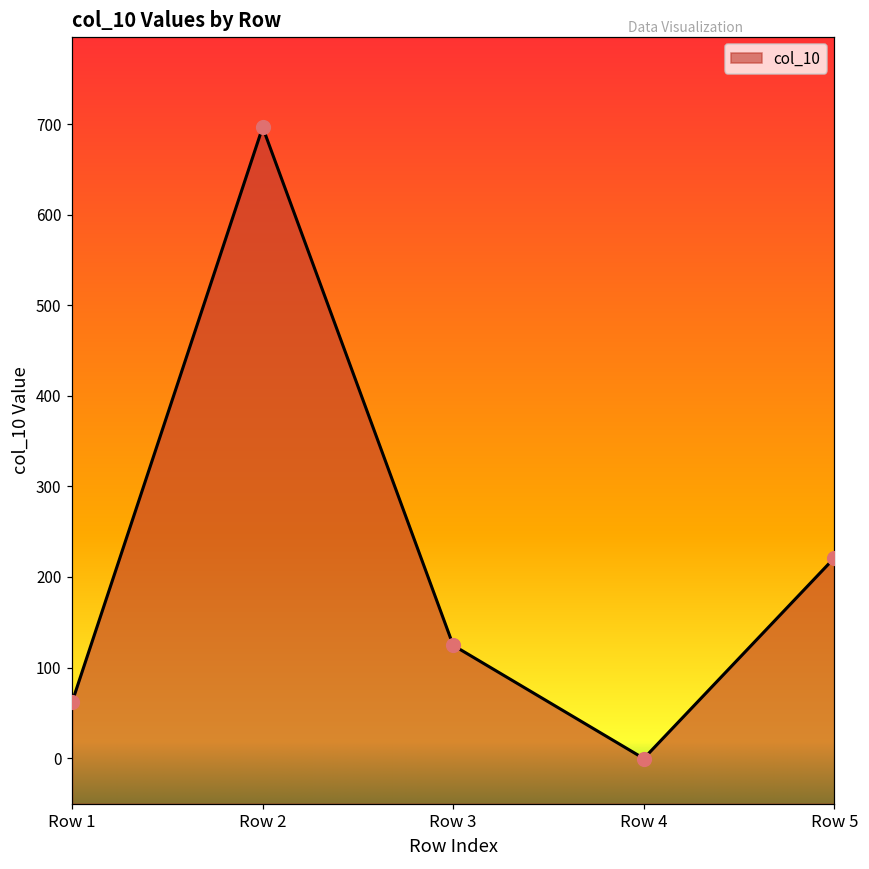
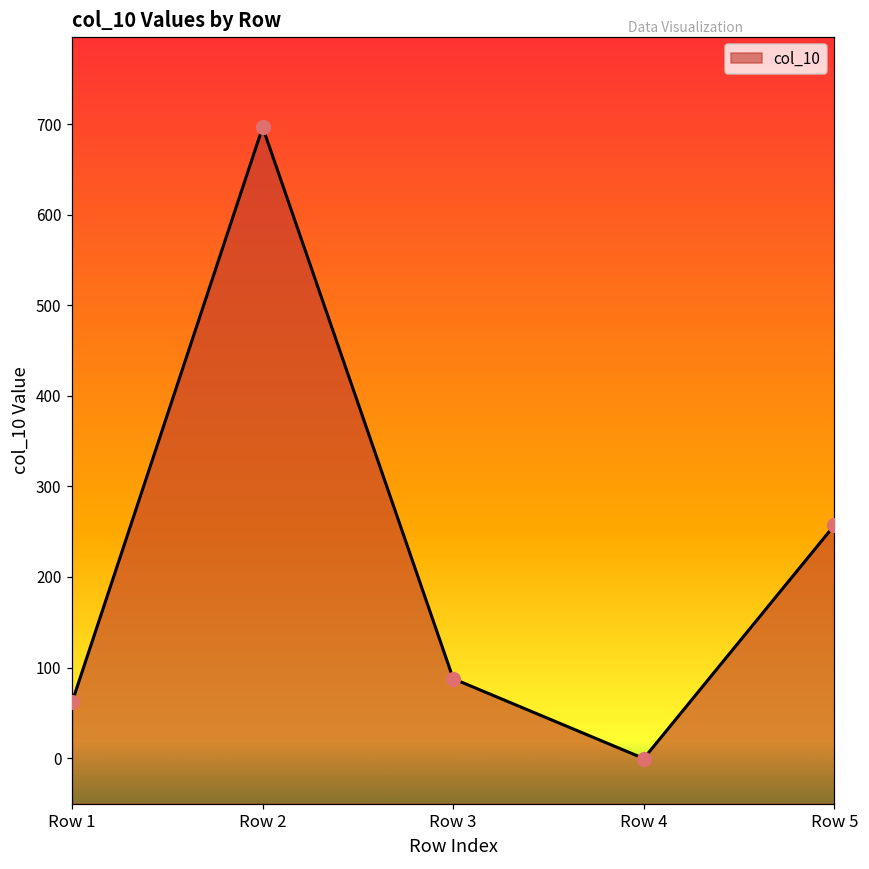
  {
    "Row 1": 60,
    "Row 2": 700,
-   "Row 3": 120,
+   "Row 3": 90,
    "Row 4": 0,
-   "Row 5": 220
+   "Row 5": 260
  }
